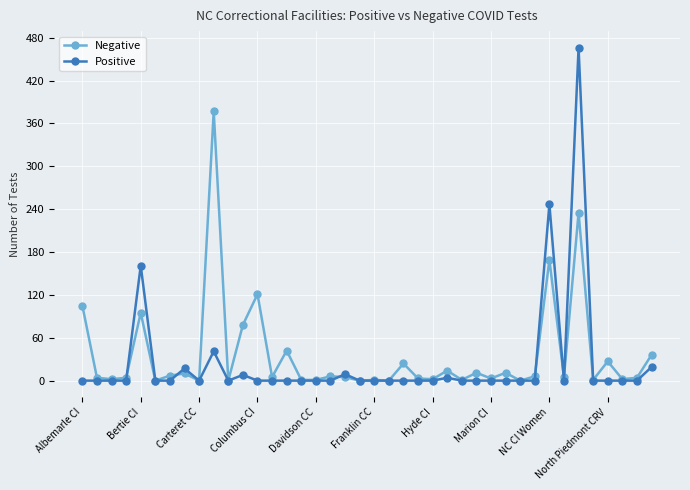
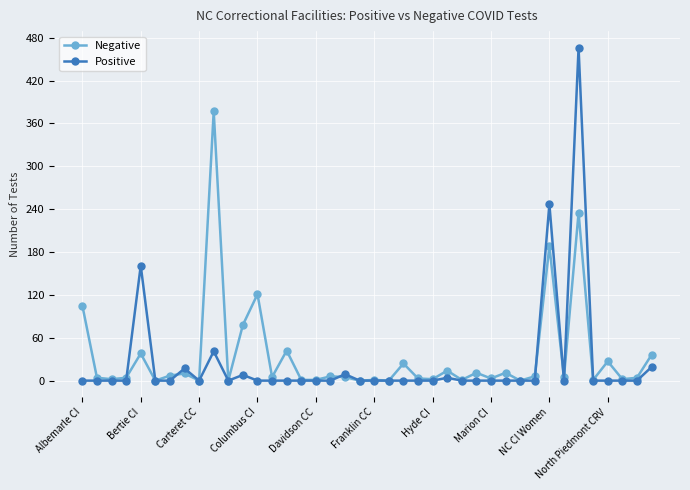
  {
    "Negative": {
      "Albemarle CI": 110,
-     "Bertie CI": 100,
+     "Bertie CI": 40,
      "Columbus CI": 120,
-     "NC CI Women": 170,
+     "NC CI Women": 190,
      "North Piedmont CRV": 30
    },
    "Positive": {
      "Albemarle CI": 0,
      "Bertie CI": 160,
      "Columbus CI": 0,
      "NC CI Women": 250,
      "North Piedmont CRV": 0
    }
  }
